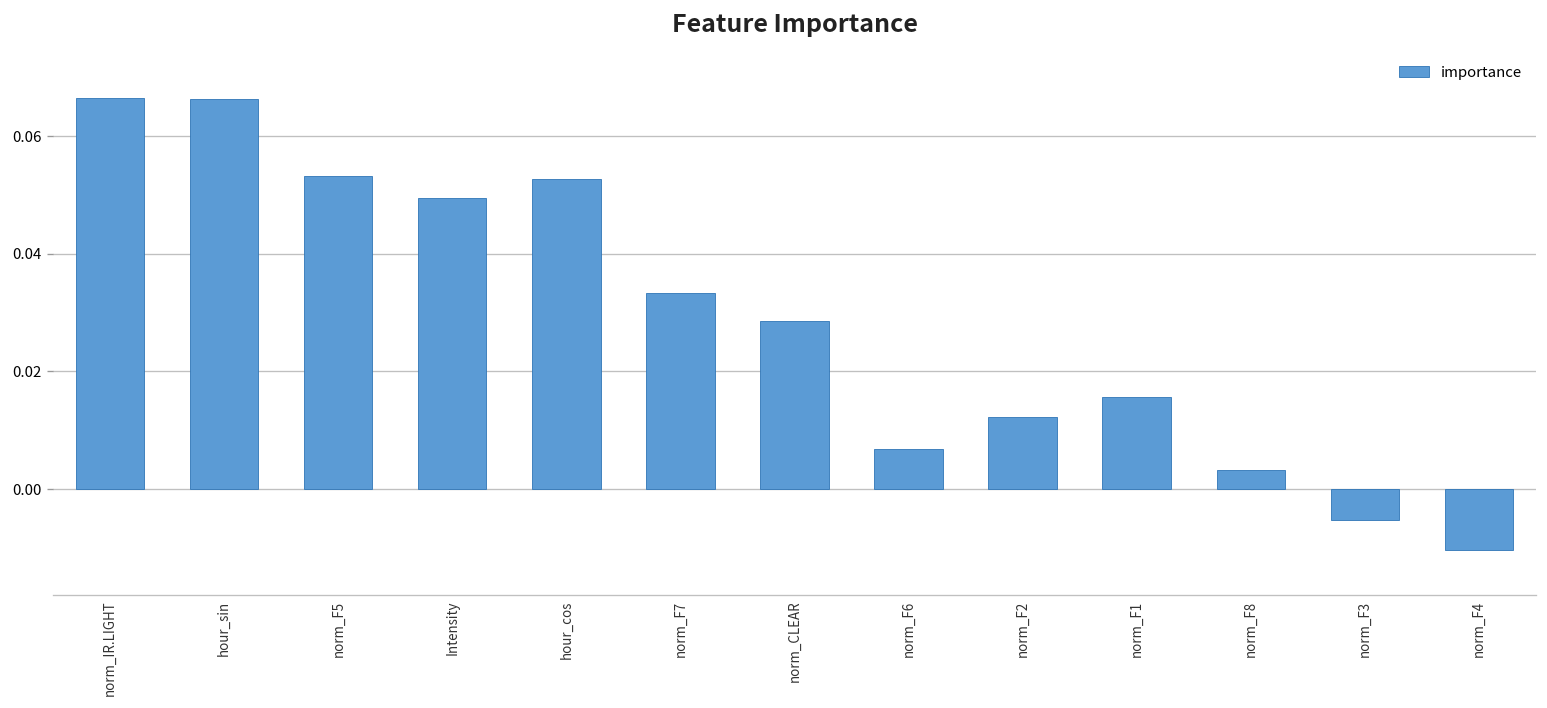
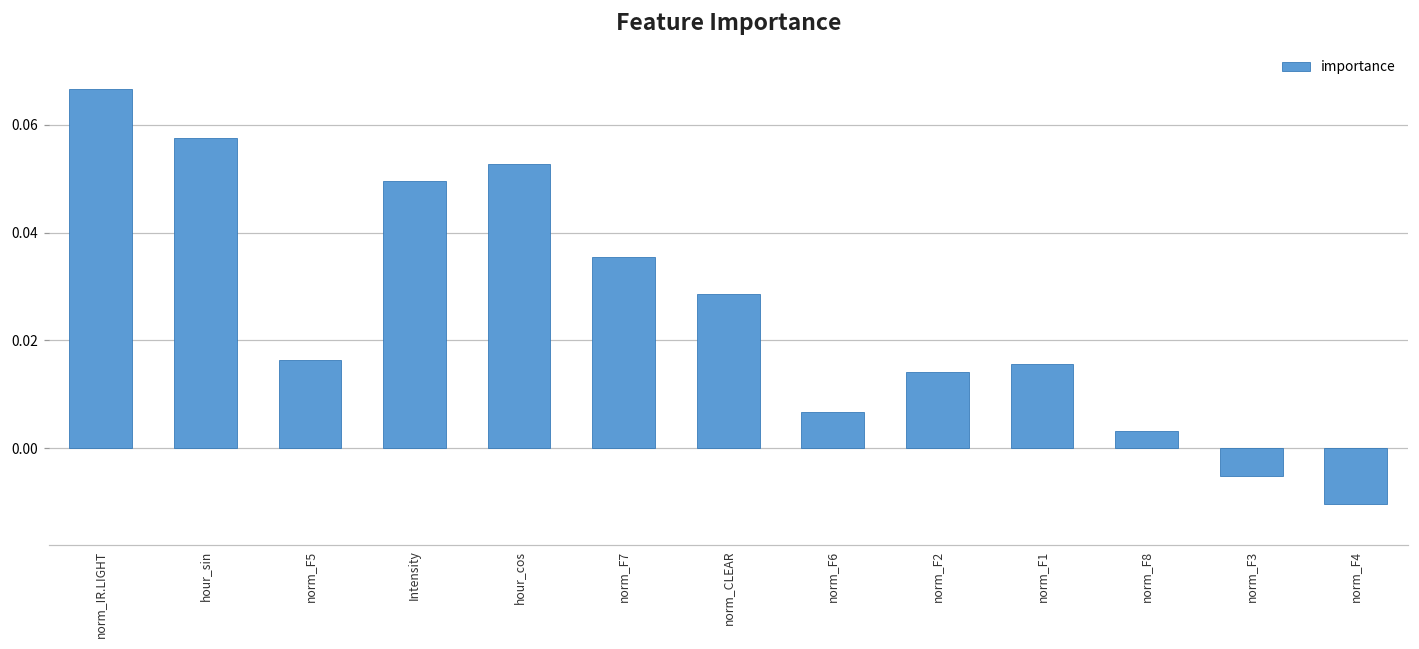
  {
    "norm_IR.LIGHT": 0.067,
-   "hour_sin": 0.066,
-   "norm_F5": 0.053,
+   "hour_sin": 0.058,
+   "norm_F5": 0.016,
    "Intensity": 0.050,
    "hour_cos": 0.053,
-   "norm_F7": 0.033,
+   "norm_F7": 0.035,
    "norm_CLEAR": 0.029,
    "norm_F6": 0.007,
-   "norm_F2": 0.012,
+   "norm_F2": 0.014,
    "norm_F1": 0.016,
    "norm_F8": 0.003,
    "norm_F3": -0.005,
    "norm_F4": -0.010
  }
